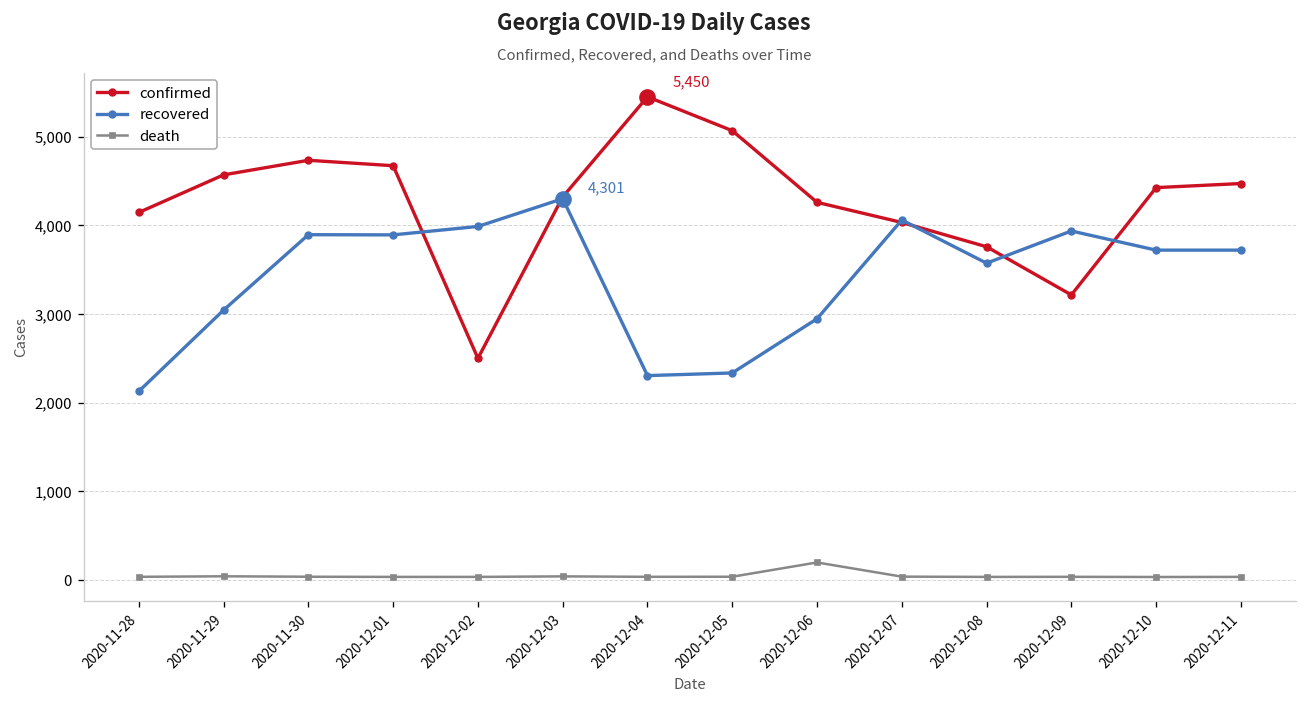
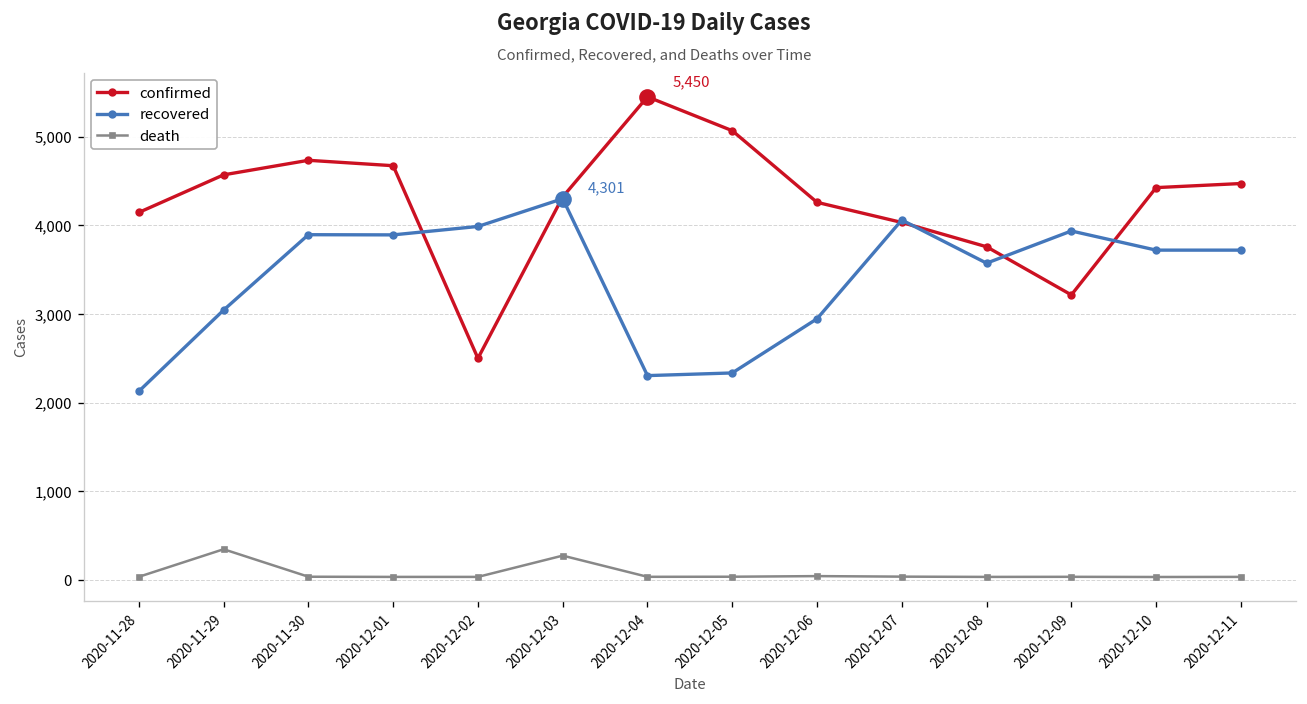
  {
    "death": {
      "2020-11-28": 0,
-     "2020-11-29": 0,
+     "2020-11-29": 300,
      "2020-11-30": 0,
      "2020-12-01": 0,
      "2020-12-02": 0,
-     "2020-12-03": 0,
+     "2020-12-03": 300,
      "2020-12-04": 0,
      "2020-12-05": 0,
-     "2020-12-06": 200,
+     "2020-12-06": 0,
      "2020-12-07": 0,
      "2020-12-08": 0,
      "2020-12-09": 0,
      "2020-12-10": 0,
      "2020-12-11": 0
    }
  }
